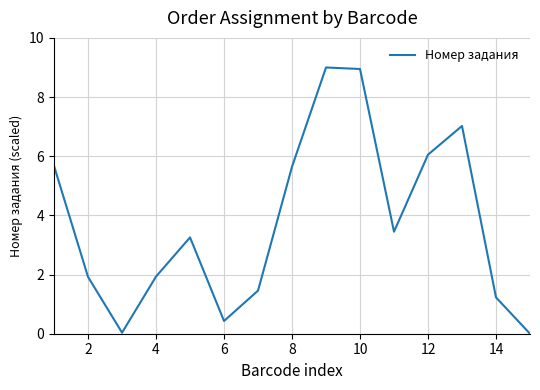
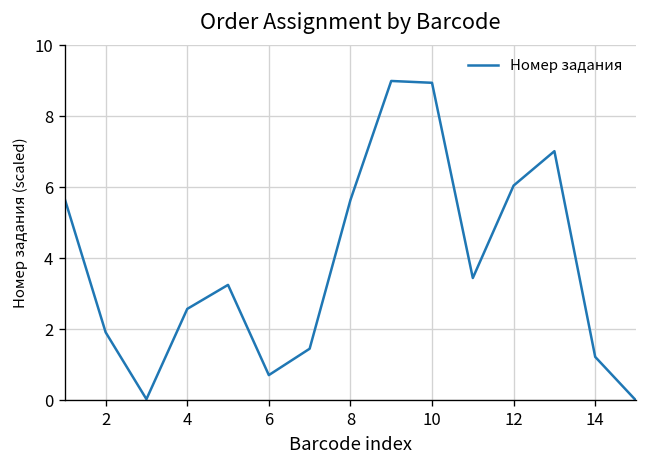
  {
    "2": 1.9,
-   "4": 1.9,
-   "6": 0.4,
+   "4": 2.6,
+   "6": 0.7,
    "8": 5.6,
    "10": 8.9,
    "12": 6.1,
    "14": 1.2
  }
